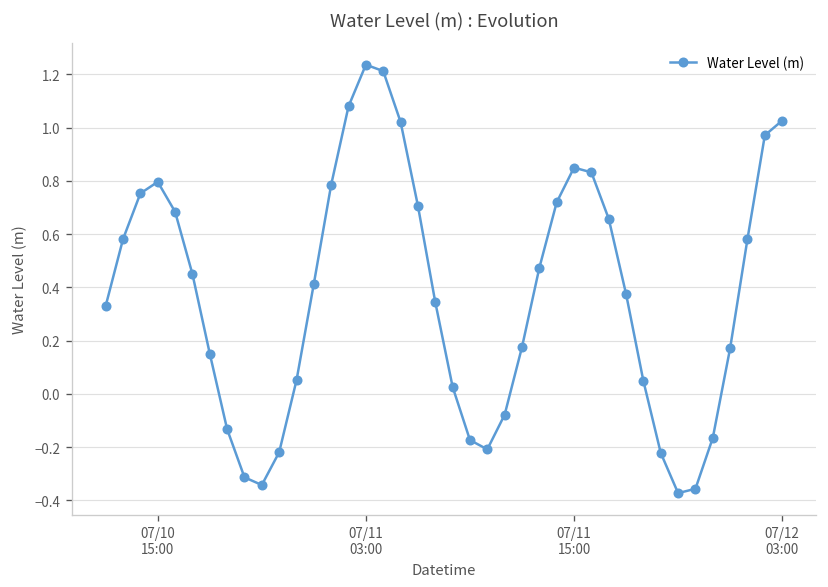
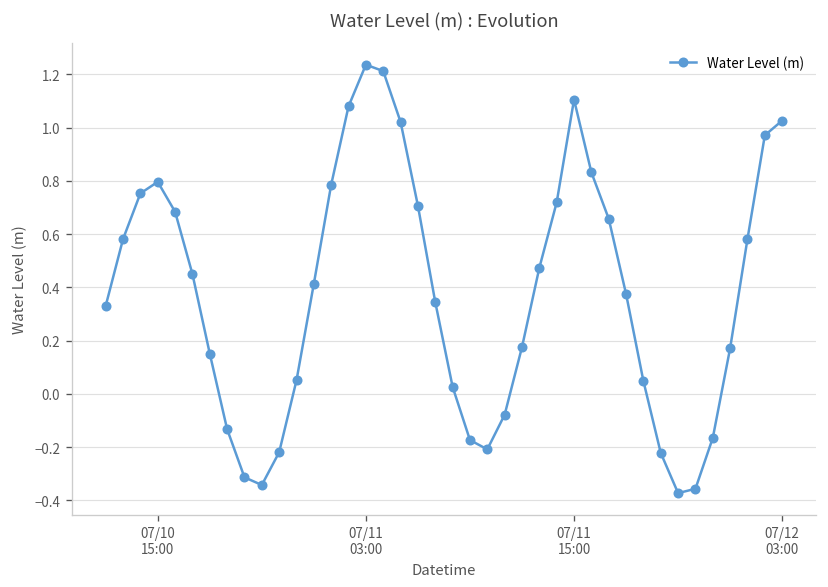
  {
    "07/10 15:00": 0.80,
    "07/11 03:00": 1.24,
-   "07/11 15:00": 0.85,
+   "07/11 15:00": 1.10,
    "07/12 03:00": 1.03
  }
